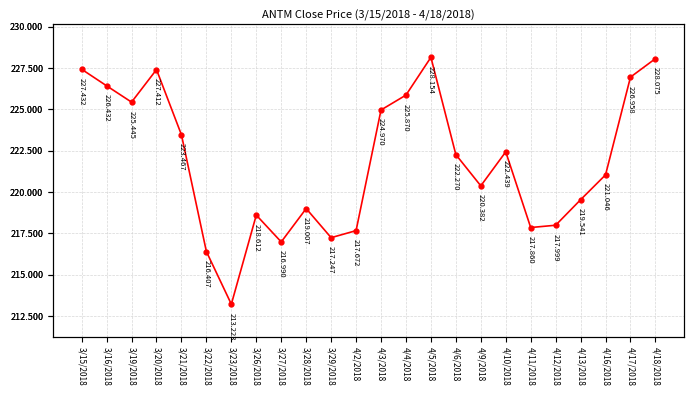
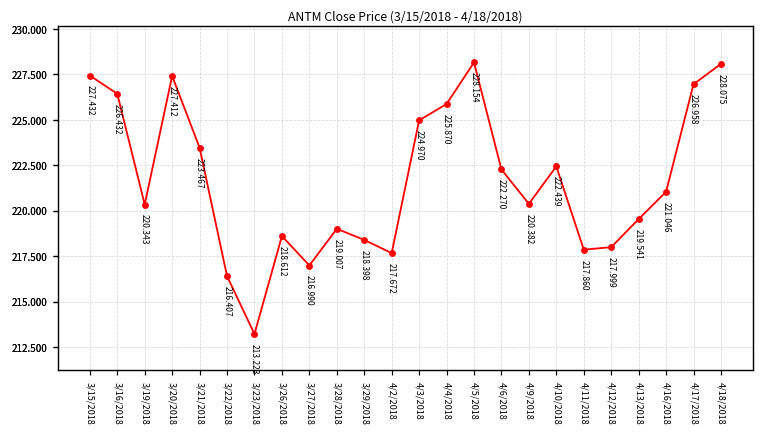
  {
    "3/15/2018": 227.432,
    "3/16/2018": 226.432,
-   "3/19/2018": 225.445,
+   "3/19/2018": 220.343,
    "3/20/2018": 227.412,
    "3/21/2018": 223.467,
    "3/22/2018": 216.407,
    "3/23/2018": 213.223,
    "3/26/2018": 218.612,
    "3/27/2018": 216.990,
    "3/28/2018": 219.007,
-   "3/29/2018": 217.247,
+   "3/29/2018": 218.398,
    "4/2/2018": 217.672,
    "4/3/2018": 224.970,
    "4/4/2018": 225.870,
    "4/5/2018": 228.154,
    "4/6/2018": 222.270,
    "4/9/2018": 220.382,
    "4/10/2018": 222.439,
    "4/11/2018": 217.860,
    "4/12/2018": 217.999,
    "4/13/2018": 219.541,
    "4/16/2018": 221.046,
    "4/17/2018": 226.958,
    "4/18/2018": 228.075
  }
